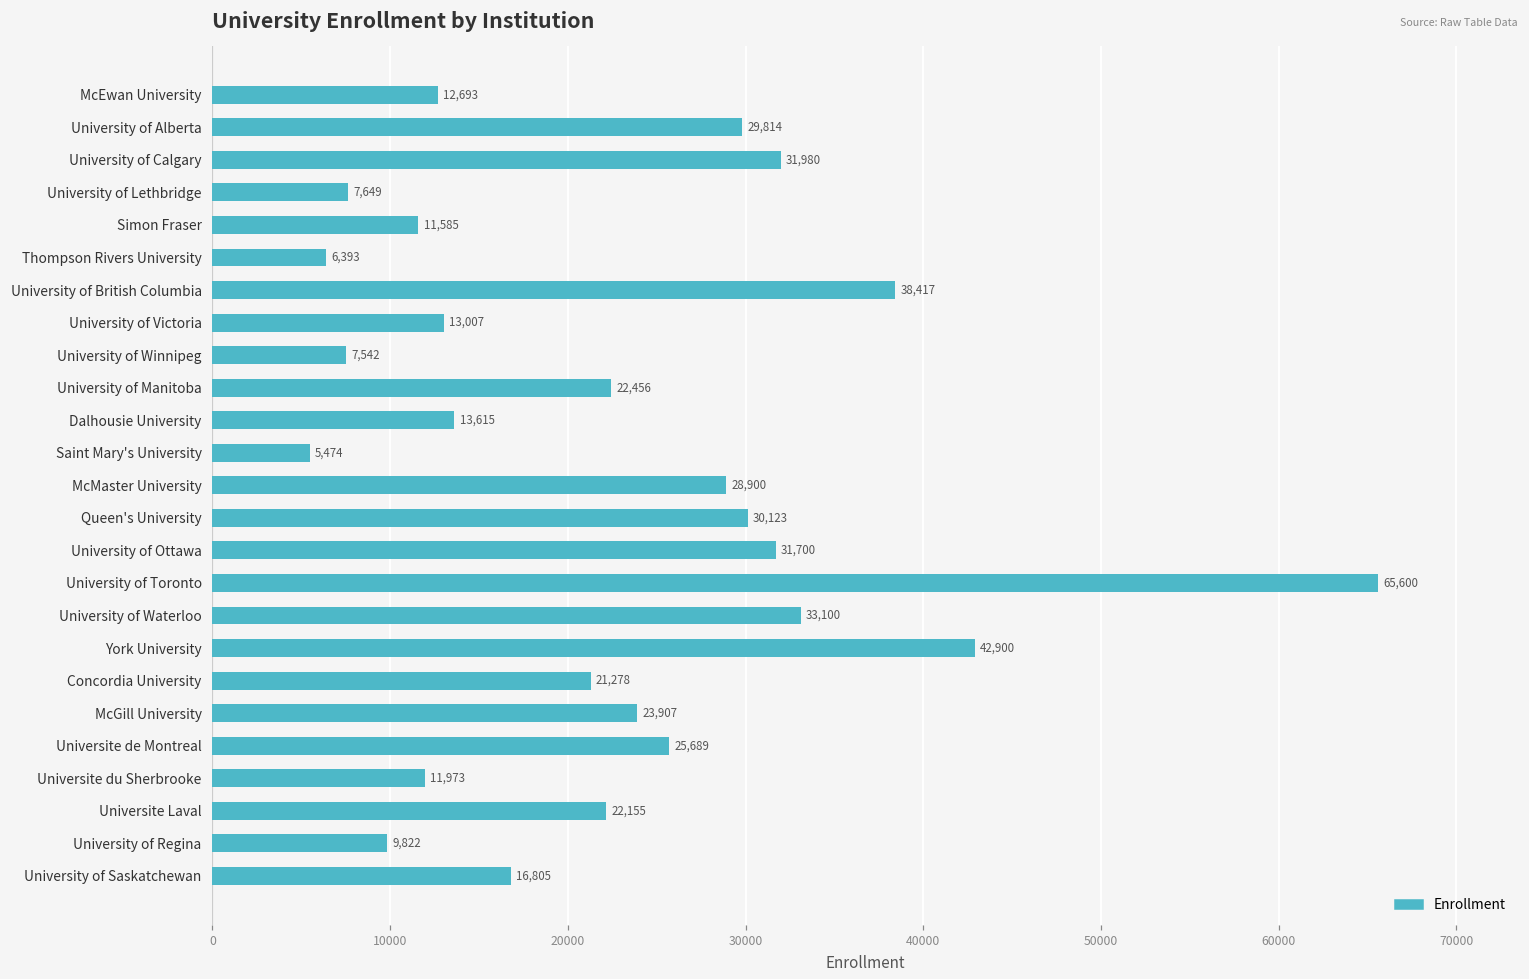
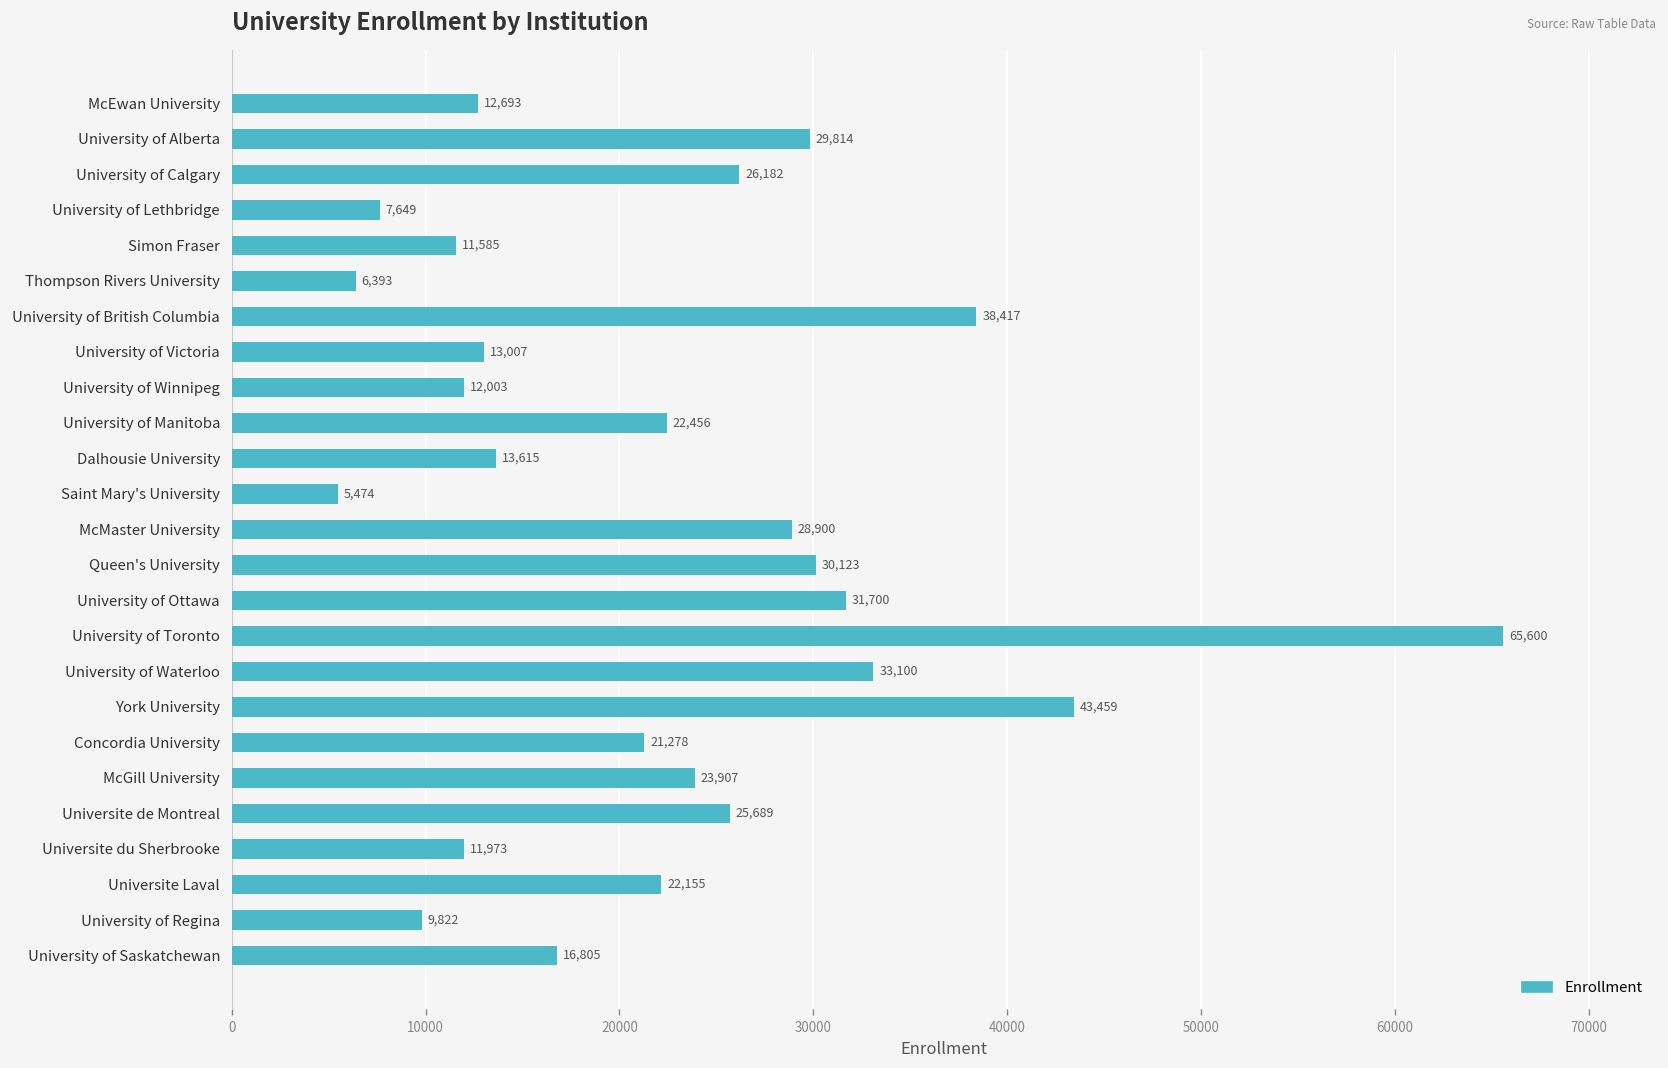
  {
    "McEwan University": "12,693",
    "University of Alberta": "29,814",
-   "University of Calgary": "31,980",
+   "University of Calgary": "26,182",
    "University of Lethbridge": "7,649",
    "Simon Fraser": "11,585",
    "Thompson Rivers University": "6,393",
    "University of British Columbia": "38,417",
    "University of Victoria": "13,007",
-   "University of Winnipeg": "7,542",
+   "University of Winnipeg": "12,003",
    "University of Manitoba": "22,456",
    "Dalhousie University": "13,615",
    "Saint Mary's University": "5,474",
    "McMaster University": "28,900",
    "Queen's University": "30,123",
    "University of Ottawa": "31,700",
    "University of Toronto": "65,600",
    "University of Waterloo": "33,100",
-   "York University": "42,900",
+   "York University": "43,459",
    "Concordia University": "21,278",
    "McGill University": "23,907",
    "Universite de Montreal": "25,689",
    "Universite du Sherbrooke": "11,973",
    "Universite Laval": "22,155",
    "University of Regina": "9,822",
    "University of Saskatchewan": "16,805"
  }
